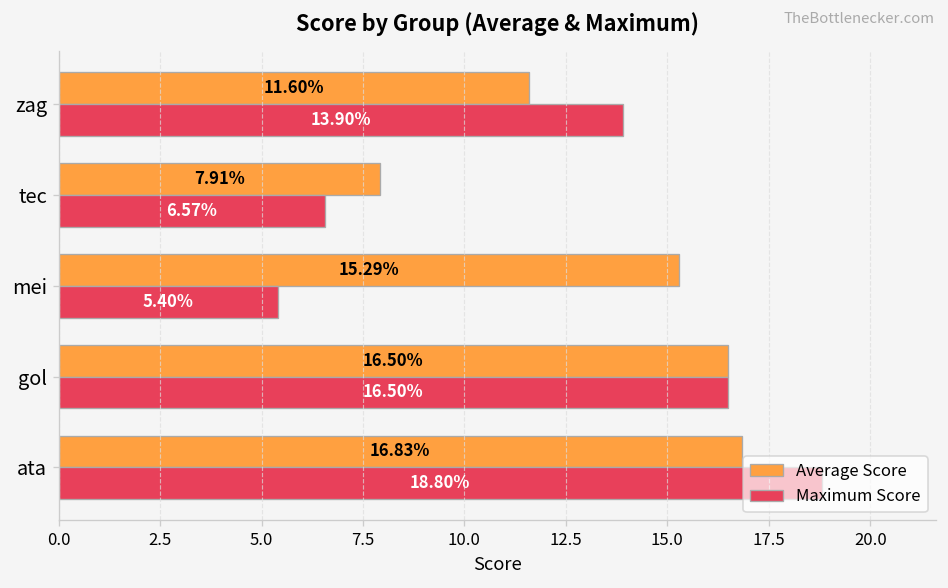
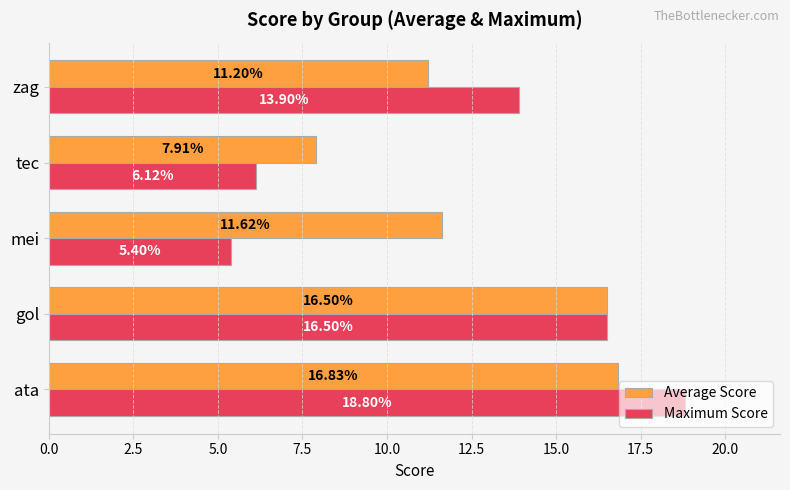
  {
    "Average Score": {
-     "zag": "11.60%",
+     "zag": "11.20%",
      "tec": "7.91%",
-     "mei": "15.29%",
+     "mei": "11.62%",
      "gol": "16.50%",
      "ata": "16.83%"
    },
    "Maximum Score": {
      "zag": "13.90%",
-     "tec": "6.57%",
+     "tec": "6.12%",
      "mei": "5.40%",
      "gol": "16.50%"
    }
  }
